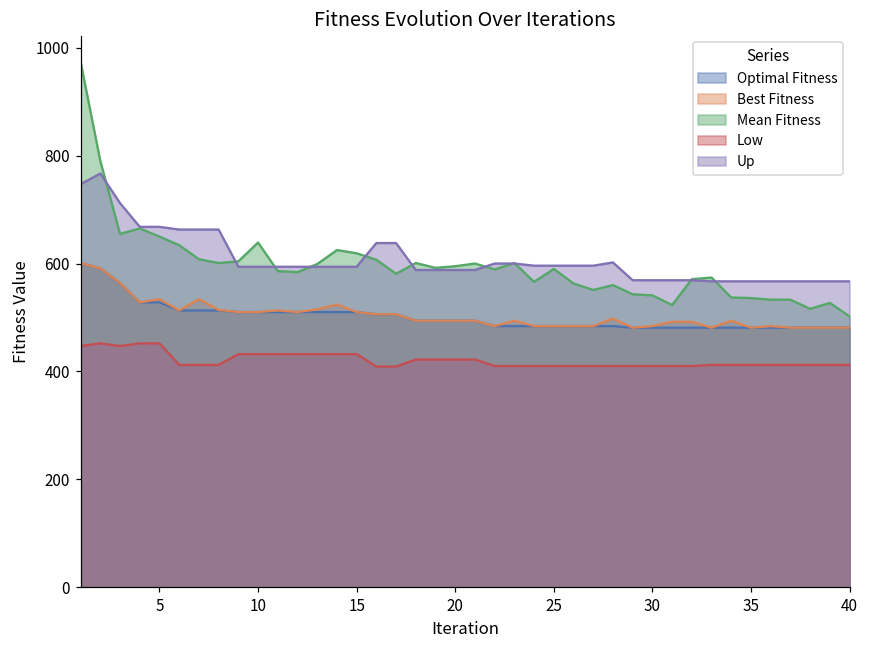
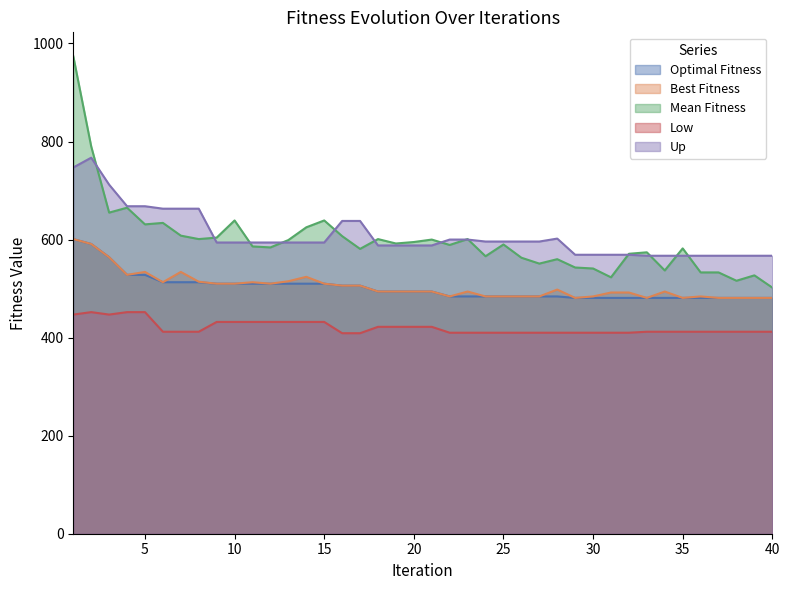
  {
    "Mean Fitness": {
-     "5": 650,
+     "5": 630,
      "10": 640,
-     "15": 620,
+     "15": 640,
      "20": 600,
      "25": 590,
      "30": 540,
-     "35": 540,
+     "35": 580,
      "40": 500
    }
  }
